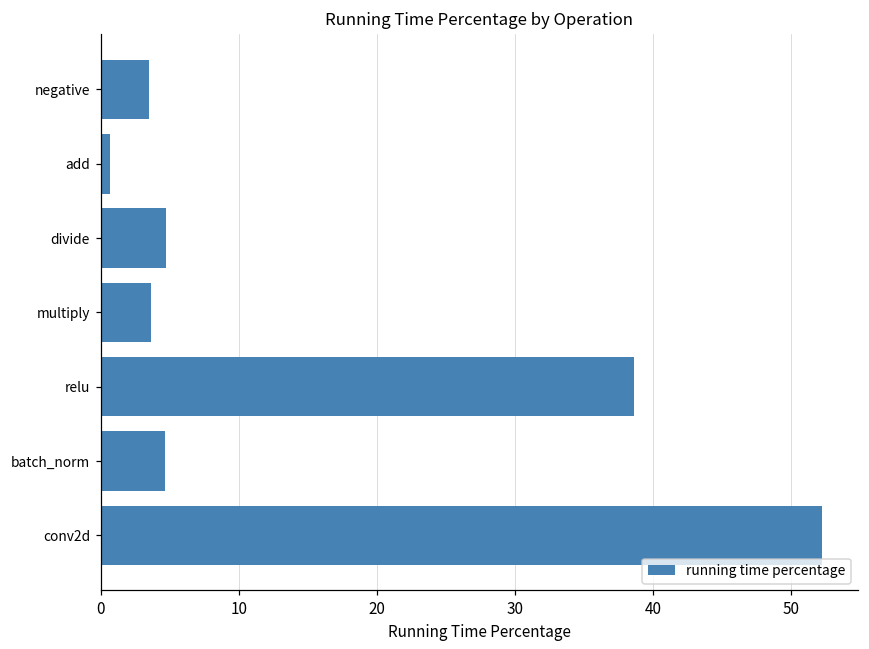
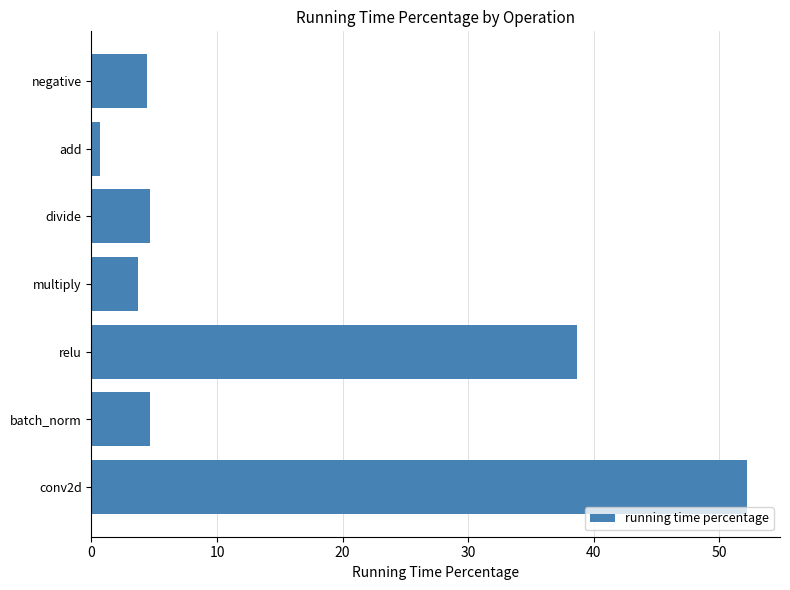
  {
-   "negative": 3.5,
+   "negative": 4.4,
    "add": 0.7,
    "divide": 4.7,
    "multiply": 3.7,
    "relu": 38.6,
    "batch_norm": 4.7,
    "conv2d": 52.2
  }
